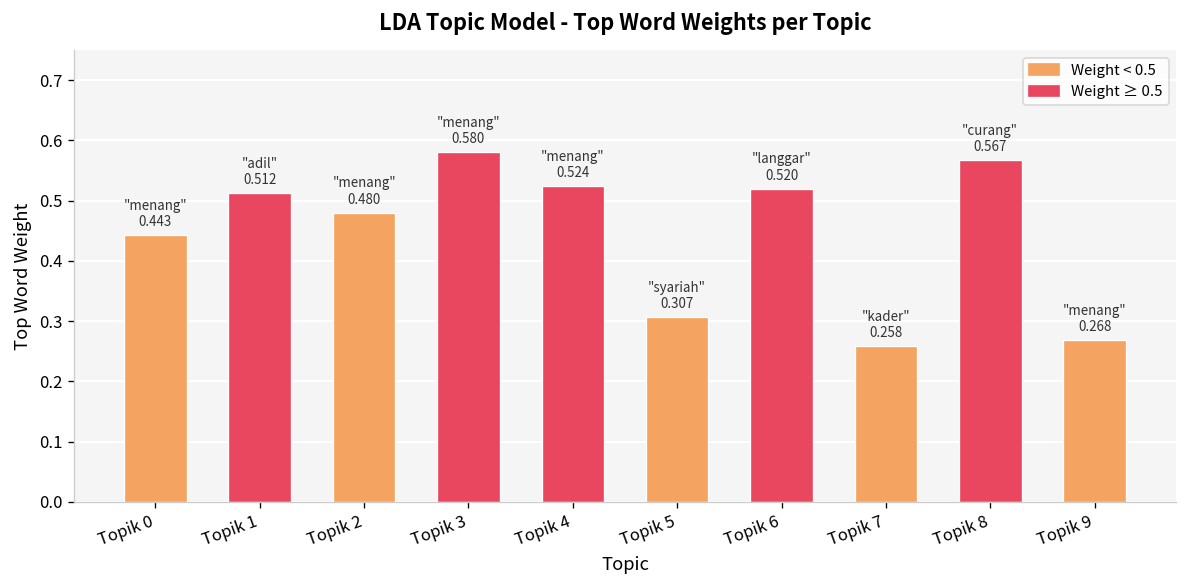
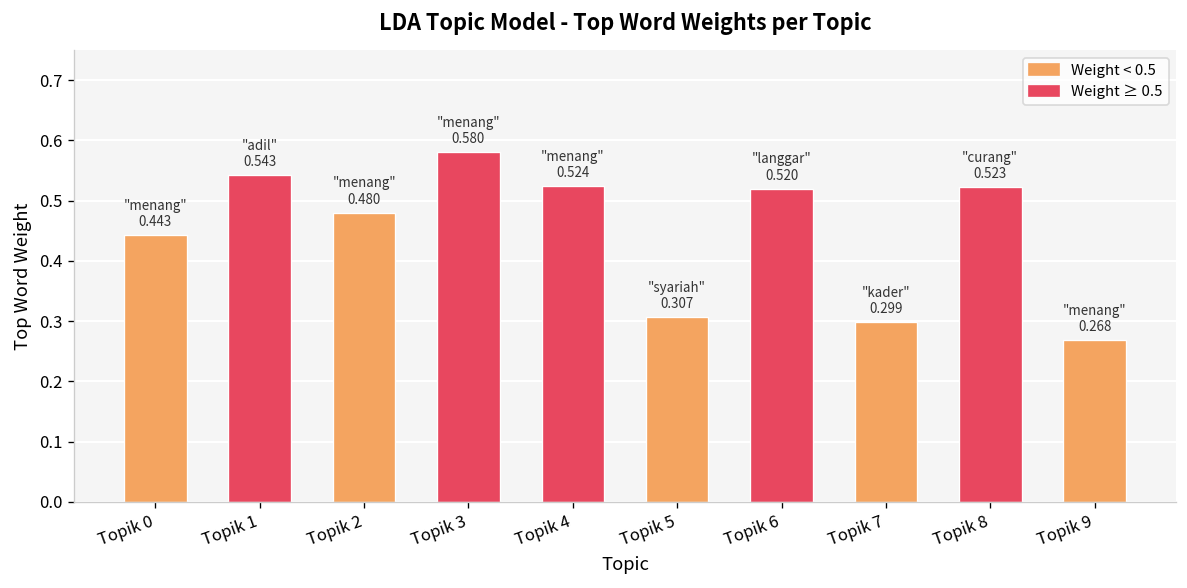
  {
    "Topik 0": 0.443,
-   "Topik 1": 0.512,
+   "Topik 1": 0.543,
    "Topik 2": 0.480,
    "Topik 3": 0.580,
    "Topik 4": 0.524,
    "Topik 5": 0.307,
    "Topik 6": 0.520,
-   "Topik 7": 0.258,
-   "Topik 8": 0.567,
+   "Topik 7": 0.299,
+   "Topik 8": 0.523,
    "Topik 9": 0.268
  }
